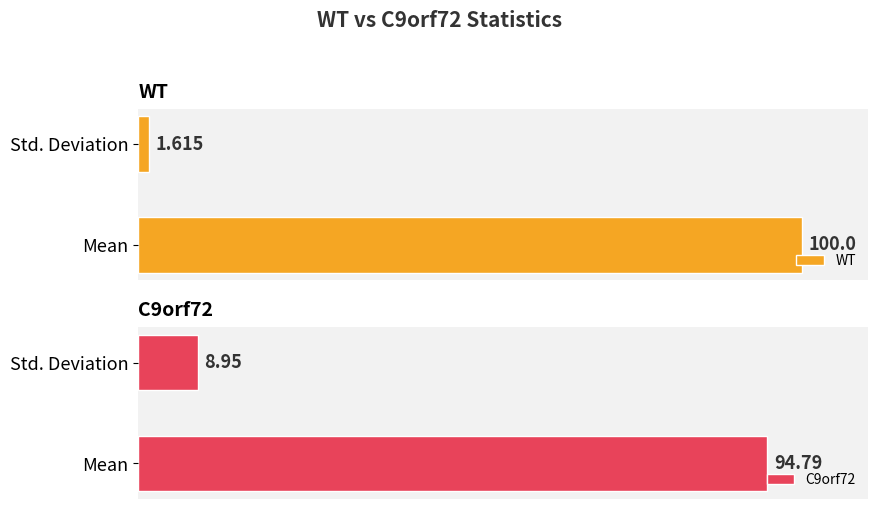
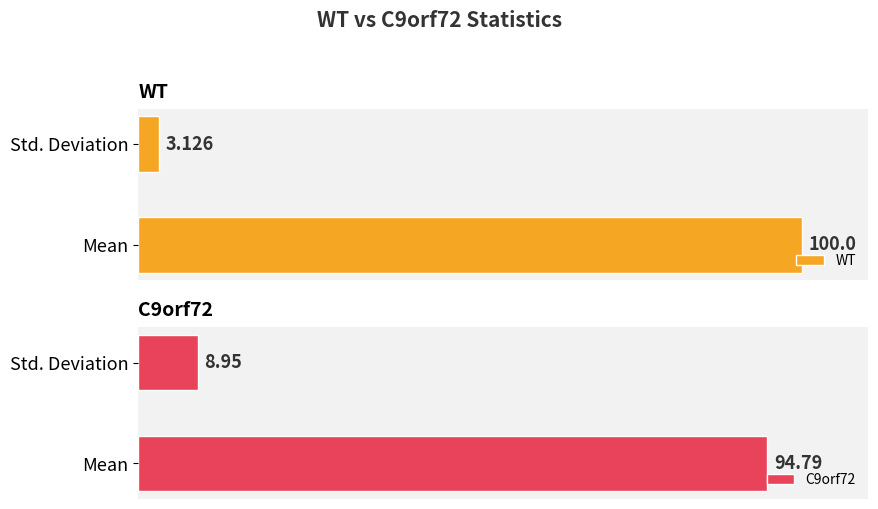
  {
    "WT": {
-     "Std. Deviation": 1.615,
+     "Std. Deviation": 3.126,
      "Mean": 100.0
    },
    "C9orf72": {
      "Std. Deviation": 8.95,
      "Mean": 94.79
    }
  }
